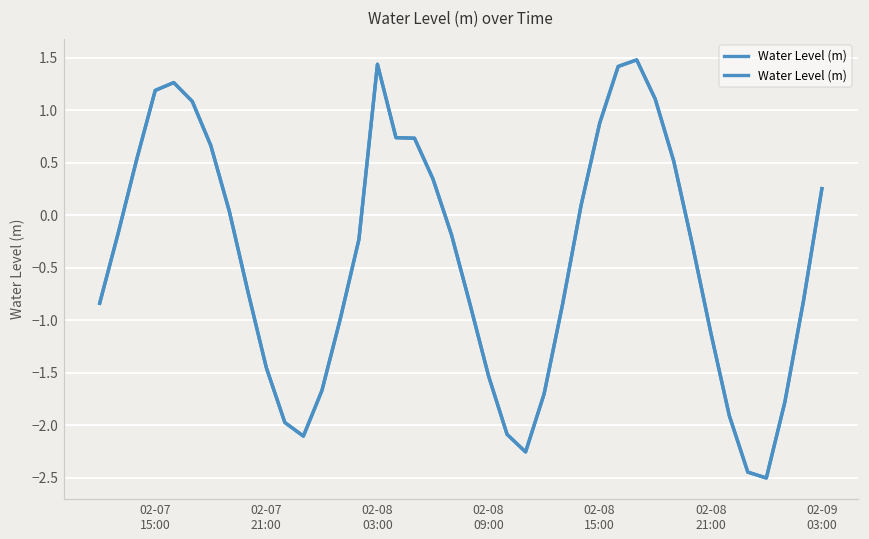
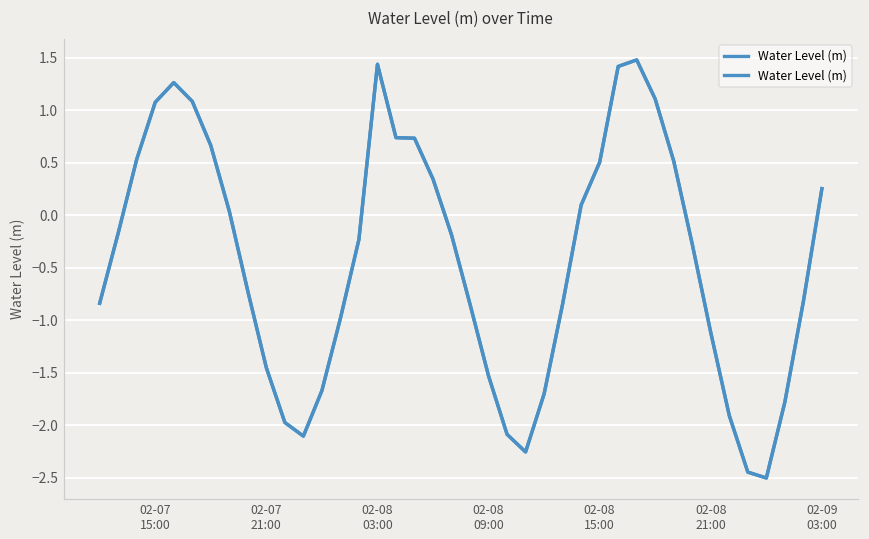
  {
-   "02-07 15:00": 1.2,
+   "02-07 15:00": 1.1,
    "02-07 21:00": -1.5,
    "02-08 03:00": 1.4,
    "02-08 09:00": -1.5,
-   "02-08 15:00": 0.9,
+   "02-08 15:00": 0.5,
    "02-08 21:00": -1.1,
    "02-09 03:00": 0.3
  }
